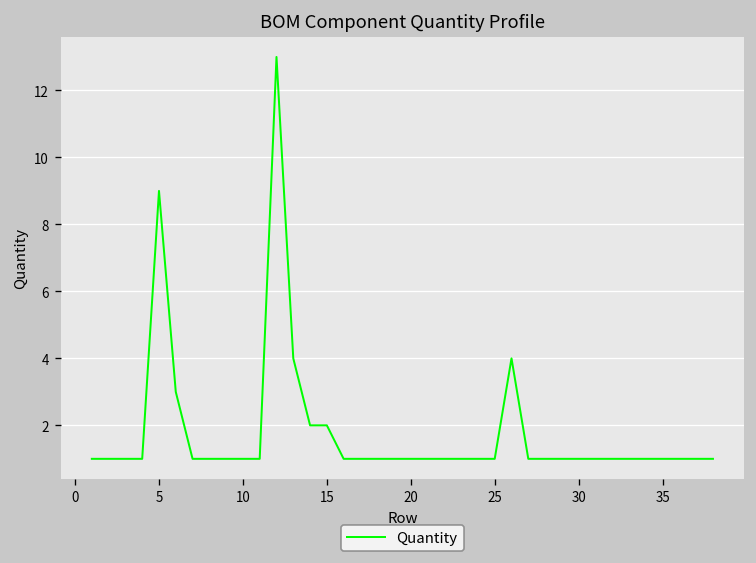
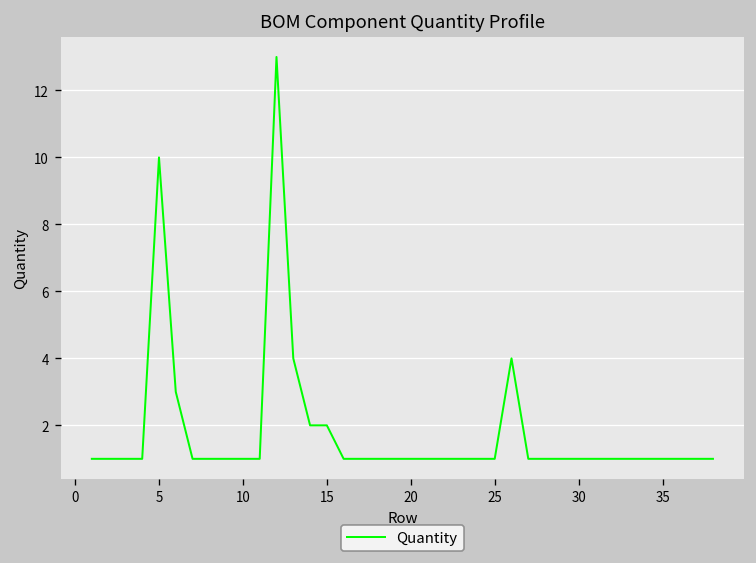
  {
-   "5": 9,
+   "5": 10,
    "10": 1,
    "15": 2,
    "20": 1,
    "25": 1,
    "30": 1,
    "35": 1
  }
